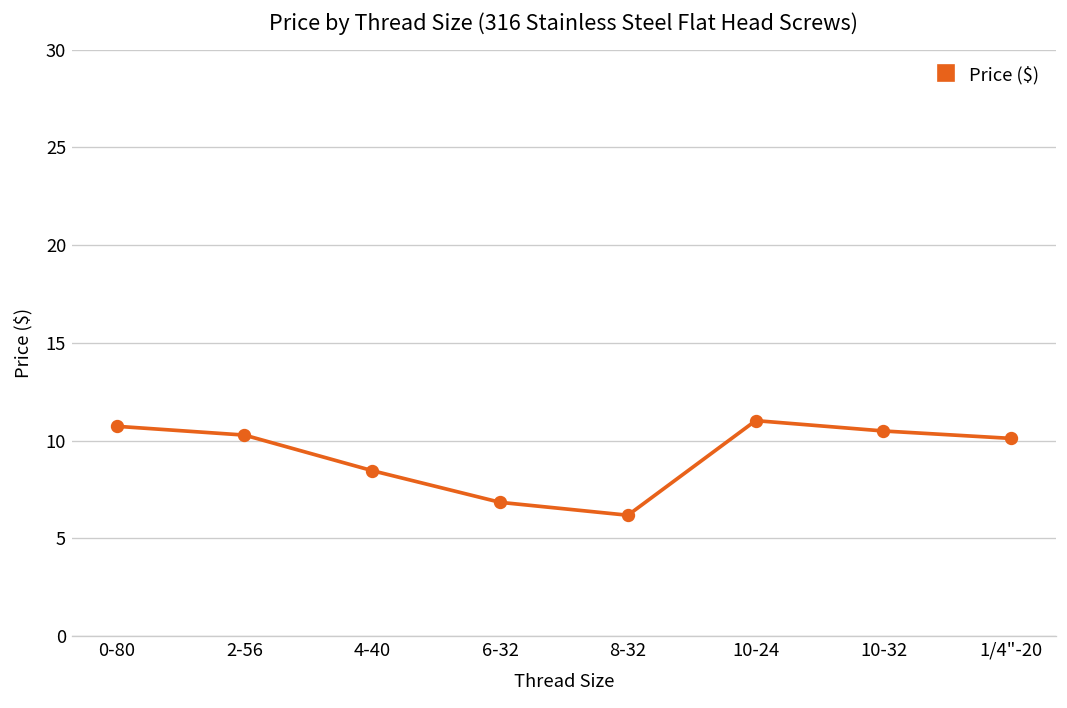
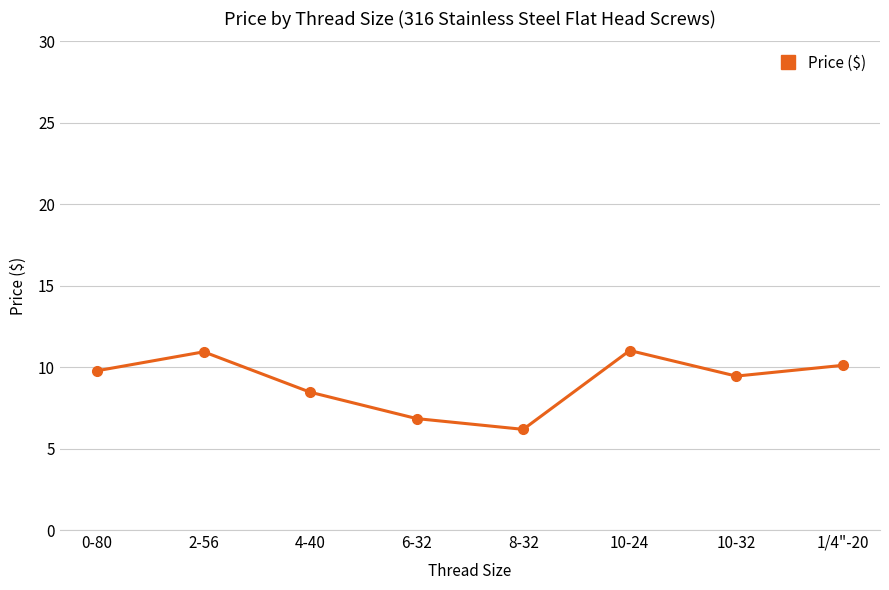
  {
-   "0-80": 10.7,
-   "2-56": 10.3,
+   "0-80": 9.8,
+   "2-56": 10.9,
    "4-40": 8.5,
    "6-32": 6.8,
    "8-32": 6.2,
    "10-24": 11.0,
-   "10-32": 10.5,
+   "10-32": 9.5,
    "1/4\"-20": 10.1
  }
